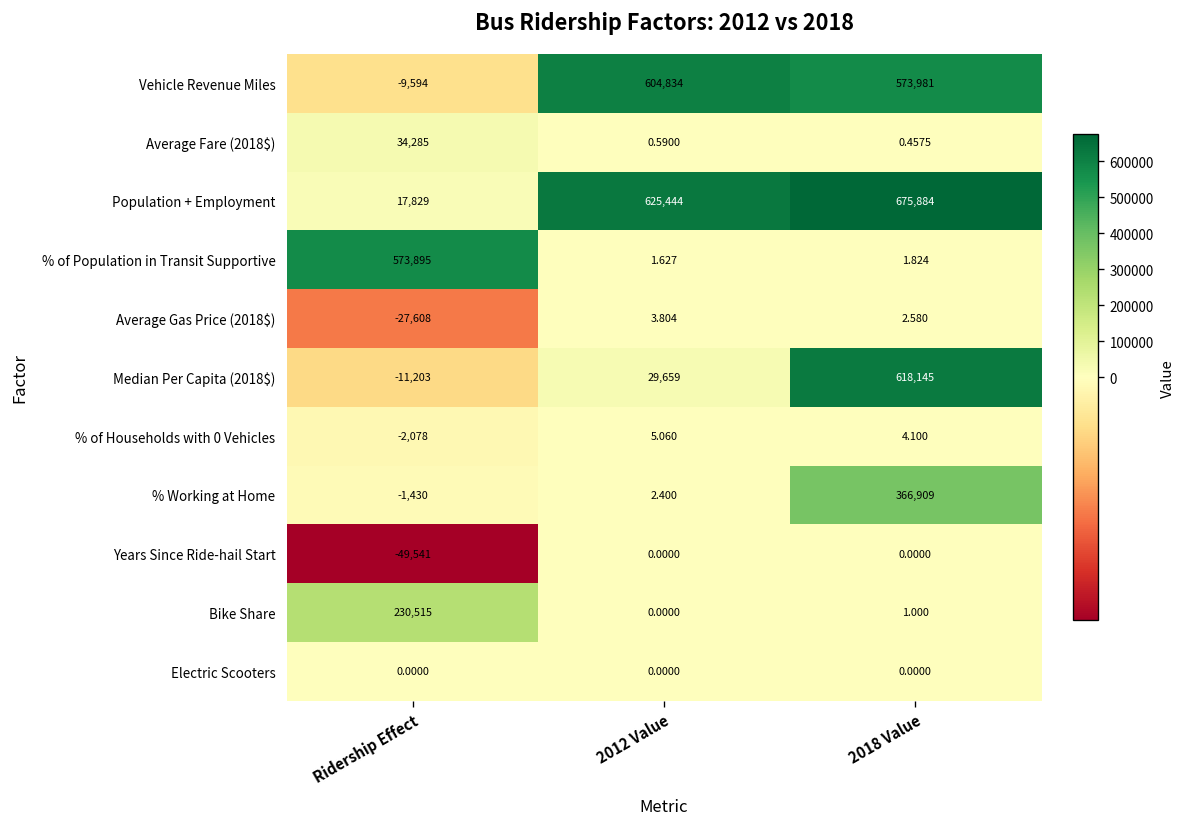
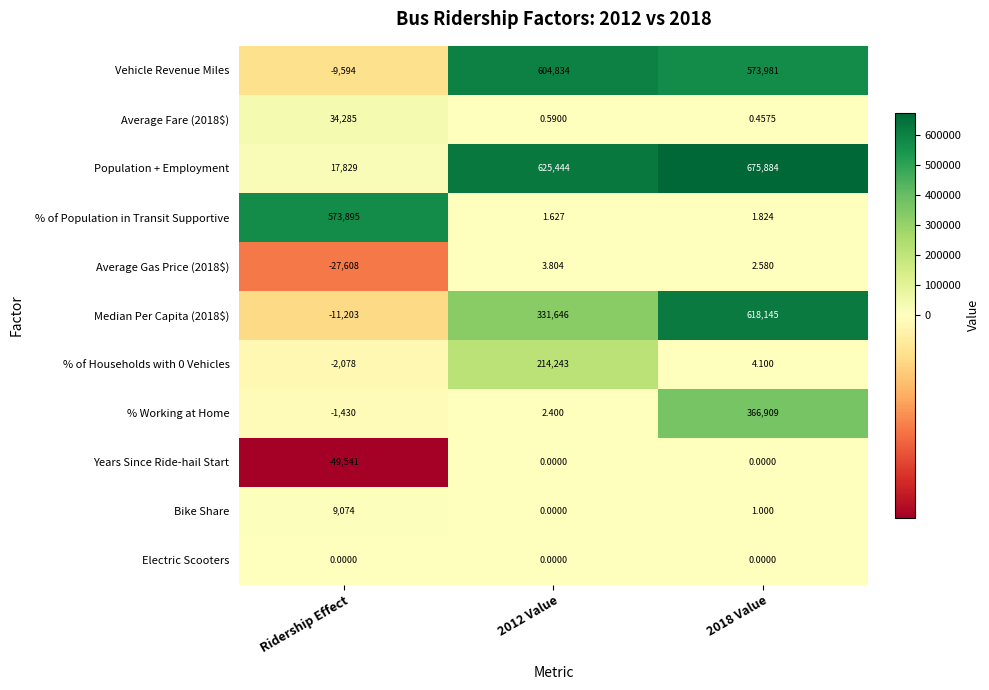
  {
    "Vehicle Revenue Miles": {
      "Ridership Effect": "-9,594",
      "2012 Value": "604,834",
      "2018 Value": "573,981"
    },
    "Average Fare (2018$)": {
      "Ridership Effect": "34,285",
      "2012 Value": "0.5900",
      "2018 Value": "0.4575"
    },
    "Population + Employment": {
      "Ridership Effect": "17,829",
      "2012 Value": "625,444",
      "2018 Value": "675,884"
    },
    "% of Population in Transit Supportive": {
      "Ridership Effect": "573,895",
      "2012 Value": "1.627",
      "2018 Value": "1.824"
    },
    "Average Gas Price (2018$)": {
      "Ridership Effect": "-27,608",
      "2012 Value": "3.804",
      "2018 Value": "2.580"
    },
    "Median Per Capita (2018$)": {
      "Ridership Effect": "-11,203",
-     "2012 Value": "29,659",
+     "2012 Value": "331,646",
      "2018 Value": "618,145"
    },
    "% of Households with 0 Vehicles": {
      "Ridership Effect": "-2,078",
-     "2012 Value": "5.060",
+     "2012 Value": "214,243",
      "2018 Value": "4.100"
    },
    "% Working at Home": {
      "Ridership Effect": "-1,430",
      "2012 Value": "2.400",
      "2018 Value": "366,909"
    },
    "Years Since Ride-hail Start": {
      "Ridership Effect": "-49,541",
      "2012 Value": "0.0000",
      "2018 Value": "0.0000"
    },
    "Bike Share": {
-     "Ridership Effect": "230,515",
+     "Ridership Effect": "9,074",
      "2012 Value": "0.0000",
      "2018 Value": "1.000"
    },
    "Electric Scooters": {
      "Ridership Effect": "0.0000",
      "2012 Value": "0.0000",
      "2018 Value": "0.0000"
    }
  }
